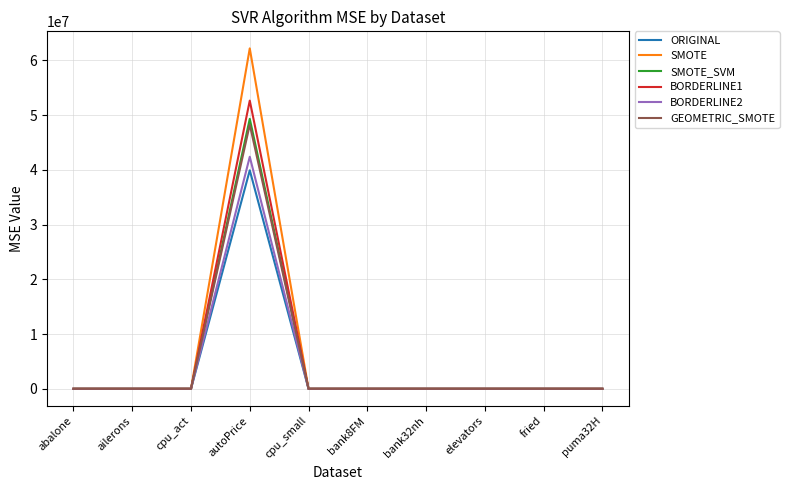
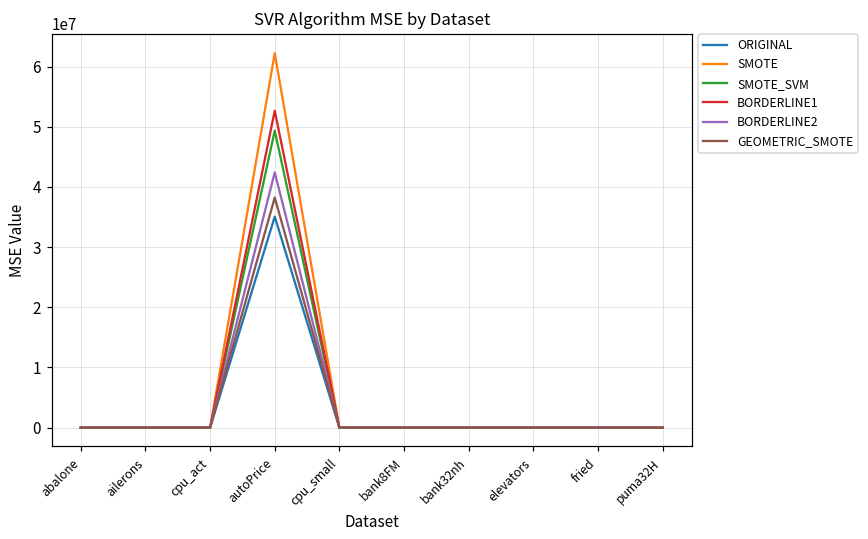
  {
    "ORIGINAL": {
-     "autoPrice": 40000000
+     "autoPrice": 35000000
    },
    "SMOTE": {
      "autoPrice": 62000000
    },
    "SMOTE_SVM": {
      "autoPrice": 49000000
    },
    "BORDERLINE1": {
      "autoPrice": 53000000
    },
    "BORDERLINE2": {
      "autoPrice": 42000000
    },
    "GEOMETRIC_SMOTE": {
-     "autoPrice": 48000000
+     "autoPrice": 38000000
    }
  }
